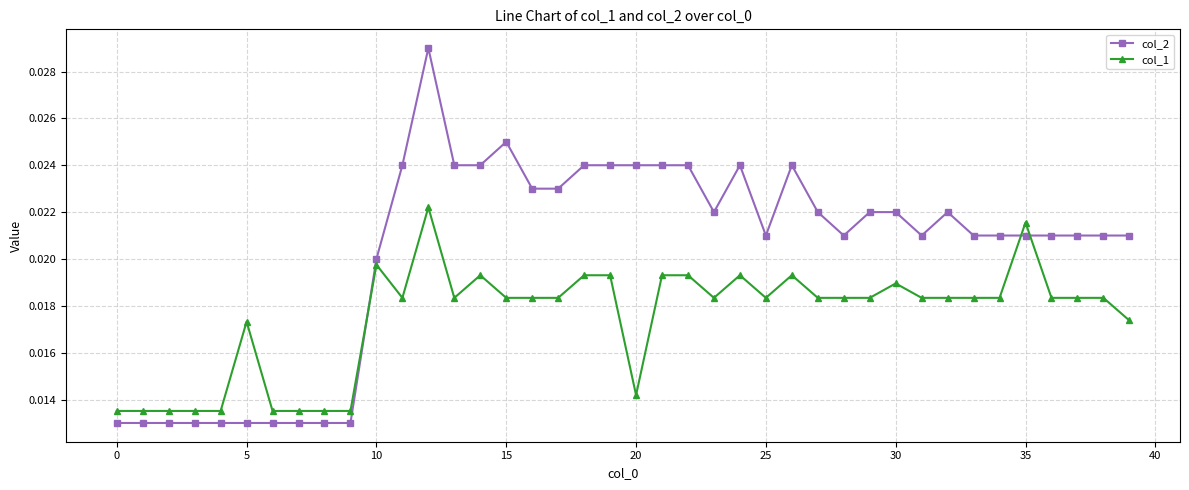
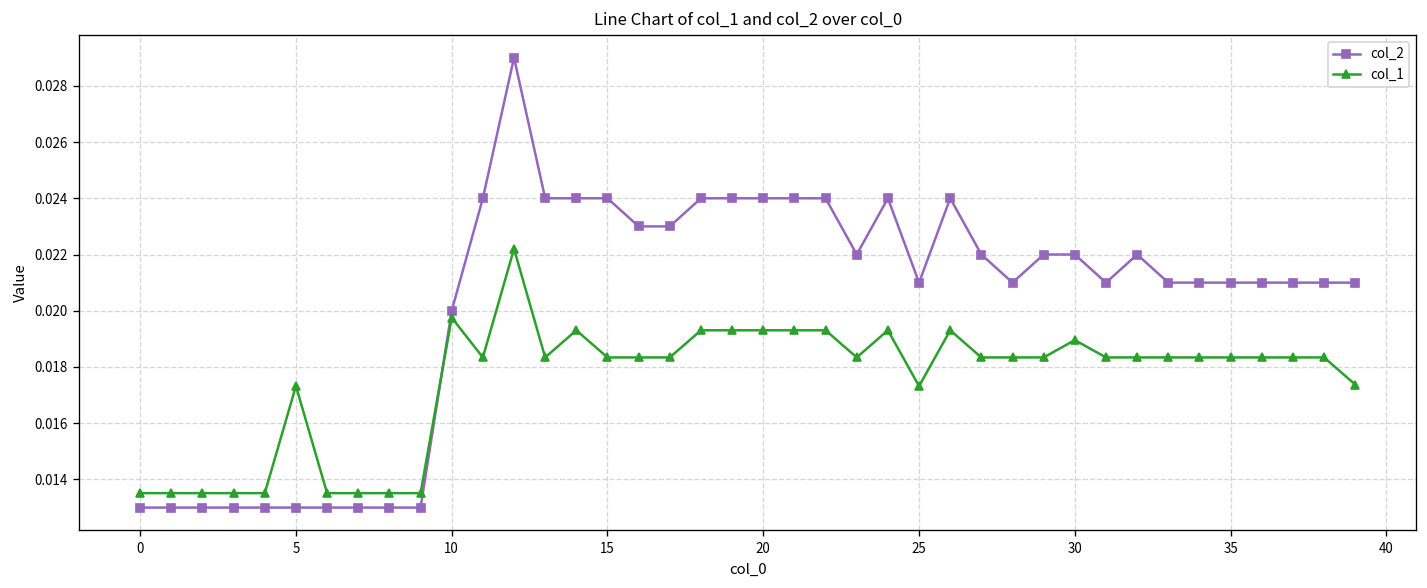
  {
    "col_2": {
      "0": 0.013,
      "5": 0.013,
      "10": 0.020,
-     "15": 0.025,
+     "15": 0.024,
      "20": 0.024,
      "25": 0.021,
      "30": 0.022,
      "35": 0.021
    },
    "col_1": {
      "0": 0.0135,
      "5": 0.0173,
      "10": 0.0198,
      "15": 0.0183,
-     "20": 0.0142,
-     "25": 0.0183,
+     "20": 0.0193,
+     "25": 0.0173,
      "30": 0.0190,
-     "35": 0.0216
+     "35": 0.0183
    }
  }
